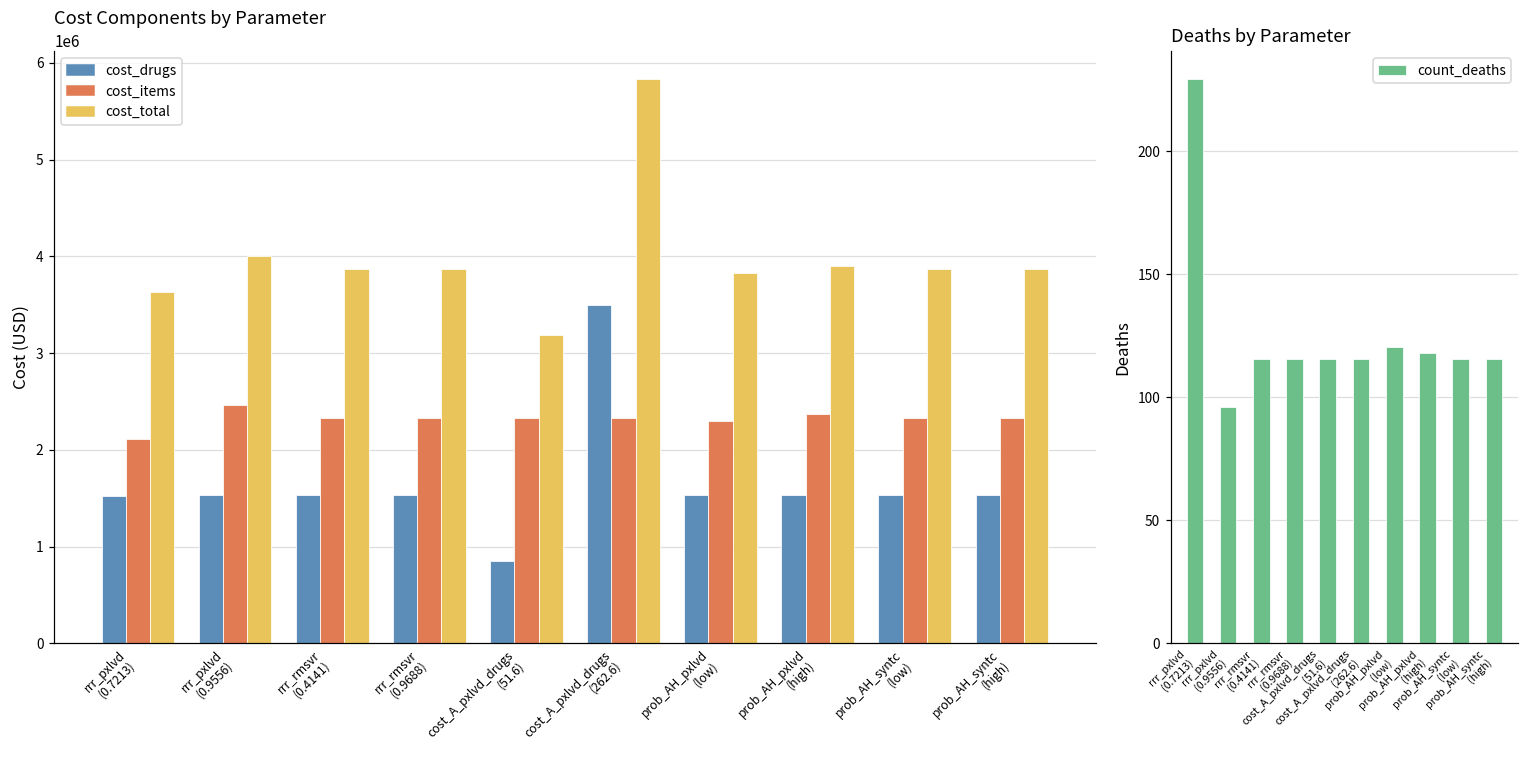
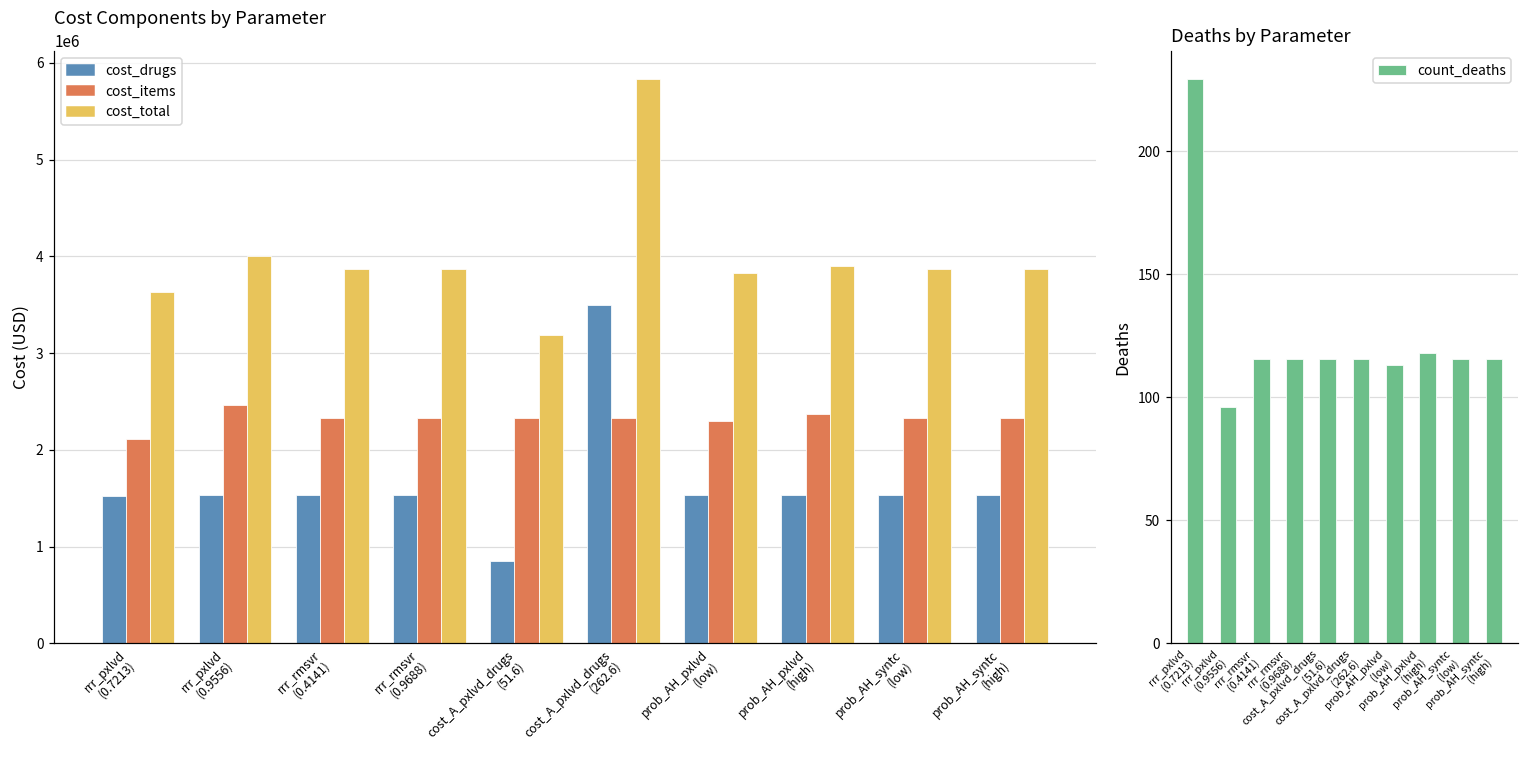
  {
    "Cost Components by Parameter": {
      "cost_drugs": {
        "rrr_pxlvd (0.7213)": 1500000,
        "rrr_pxlvd (0.9556)": 1500000,
        "rrr_rmsvr (0.4141)": 1500000,
        "rrr_rmsvr (0.9688)": 1500000,
        "cost_A_pxlvd_drugs (51.6)": 900000,
        "cost_A_pxlvd_drugs (262.6)": 3500000,
        "prob_AH_pxlvd (low)": 1500000,
        "prob_AH_pxlvd (high)": 1500000,
        "prob_AH_syntc (low)": 1500000,
        "prob_AH_syntc (high)": 1500000
      },
      "cost_items": {
        "rrr_pxlvd (0.7213)": 2100000,
        "rrr_pxlvd (0.9556)": 2500000,
        "rrr_rmsvr (0.4141)": 2300000,
        "rrr_rmsvr (0.9688)": 2300000,
        "cost_A_pxlvd_drugs (51.6)": 2300000,
        "cost_A_pxlvd_drugs (262.6)": 2300000,
        "prob_AH_pxlvd (low)": 2300000,
        "prob_AH_pxlvd (high)": 2400000,
        "prob_AH_syntc (low)": 2300000,
        "prob_AH_syntc (high)": 2300000
      },
      "cost_total": {
        "rrr_pxlvd (0.7213)": 3600000,
        "rrr_pxlvd (0.9556)": 4000000,
        "rrr_rmsvr (0.4141)": 3900000,
        "rrr_rmsvr (0.9688)": 3900000,
        "cost_A_pxlvd_drugs (51.6)": 3200000,
        "cost_A_pxlvd_drugs (262.6)": 5800000,
        "prob_AH_pxlvd (low)": 3800000,
        "prob_AH_pxlvd (high)": 3900000,
        "prob_AH_syntc (low)": 3900000,
        "prob_AH_syntc (high)": 3900000
      }
    },
    "Deaths by Parameter": {
      "rrr_pxlvd (0.7213)": 229,
      "rrr_pxlvd (0.9556)": 96,
      "rrr_rmsvr (0.4141)": 116,
      "rrr_rmsvr (0.9688)": 116,
      "cost_A_pxlvd_drugs (51.6)": 116,
      "cost_A_pxlvd_drugs (262.6)": 116,
-     "prob_AH_pxlvd (low)": 120,
+     "prob_AH_pxlvd (low)": 113,
      "prob_AH_pxlvd (high)": 118,
      "prob_AH_syntc (low)": 116,
      "prob_AH_syntc (high)": 116
    }
  }
